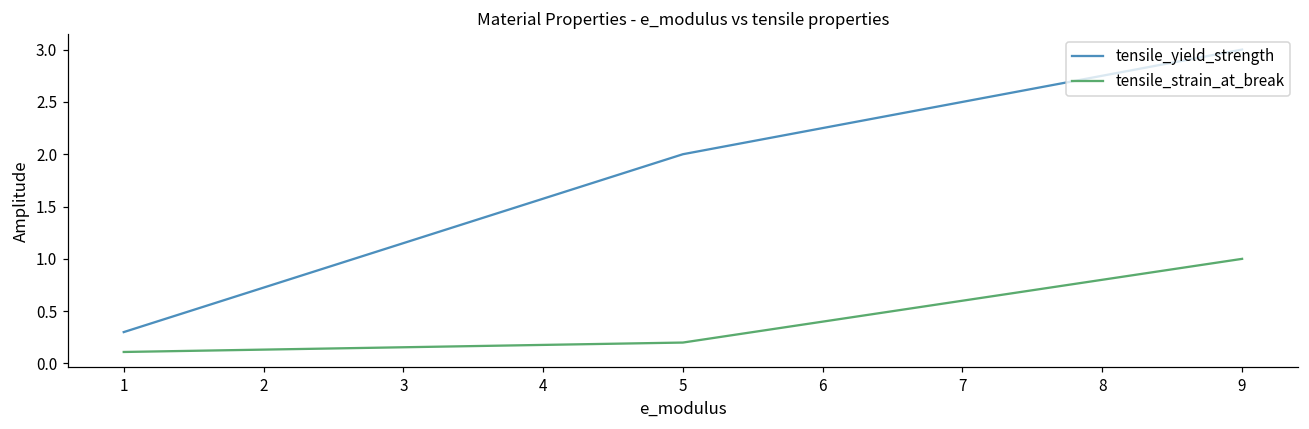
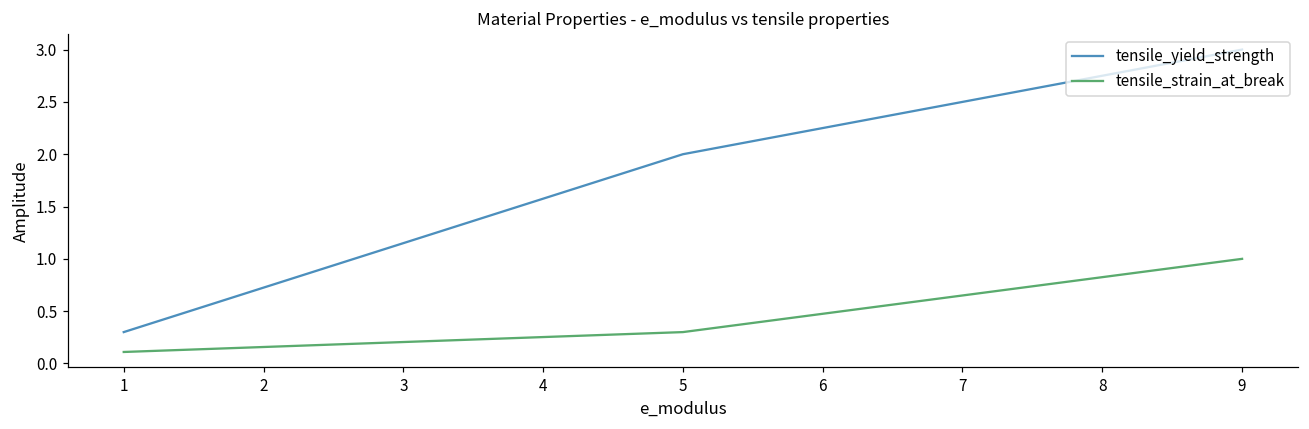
  {
    "tensile_yield_strength": {
      "1": 0.3,
      "5": 2.0
    },
    "tensile_strain_at_break": {
      "1": 0.1,
-     "5": 0.2,
+     "5": 0.3,
      "9": 1.0
    }
  }
